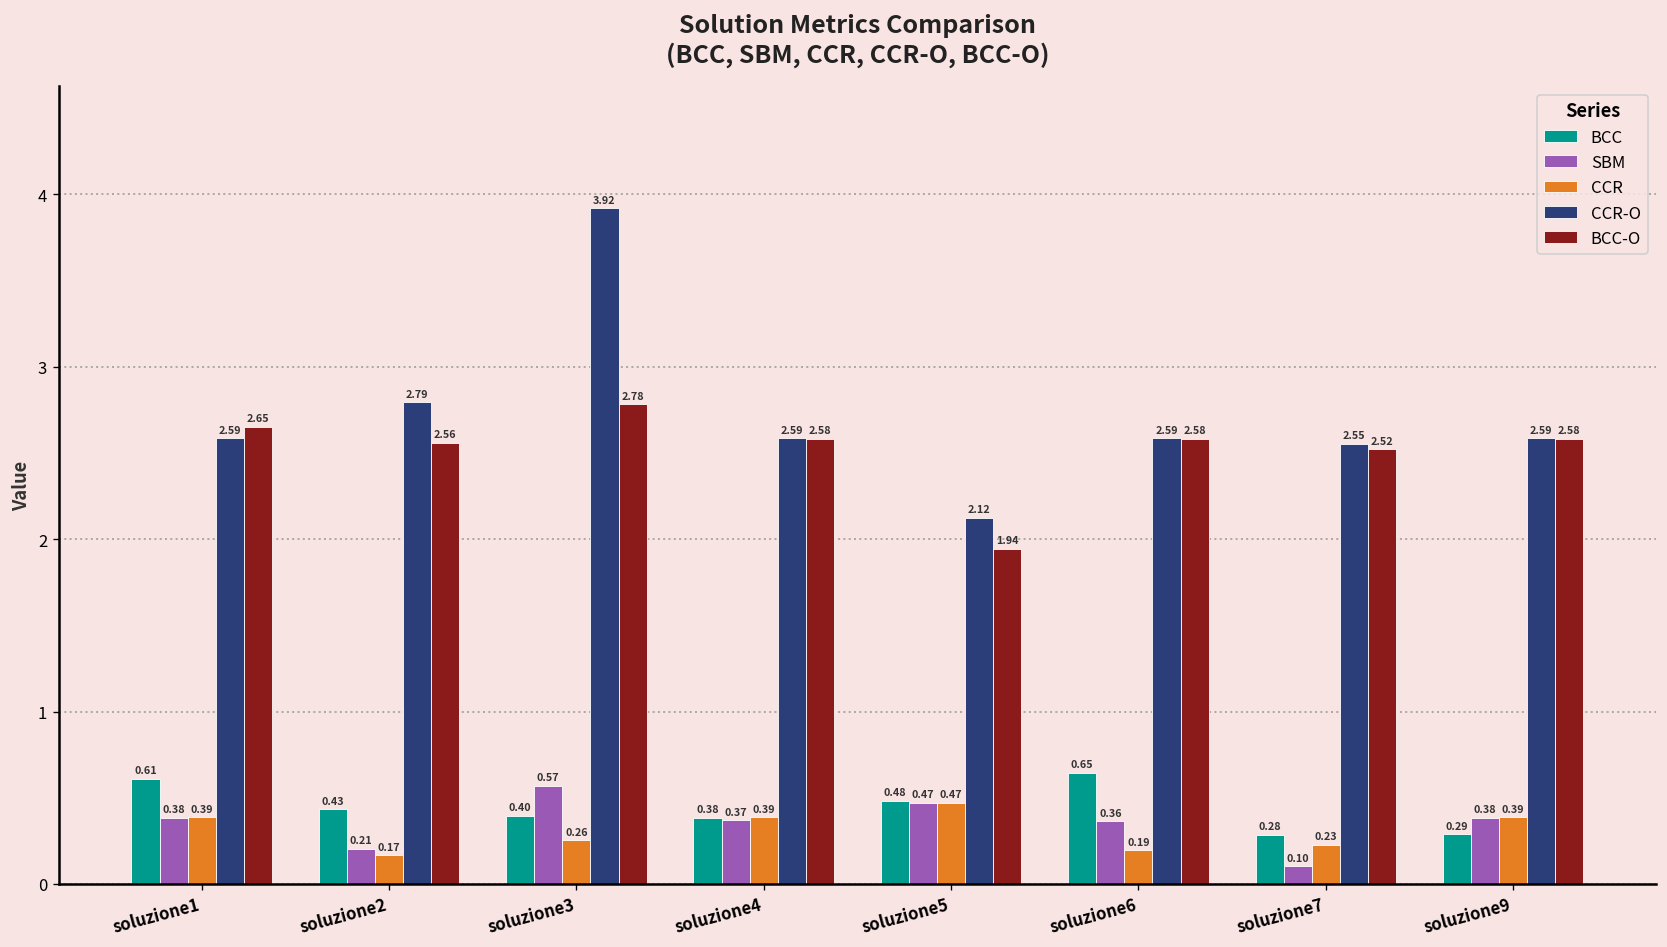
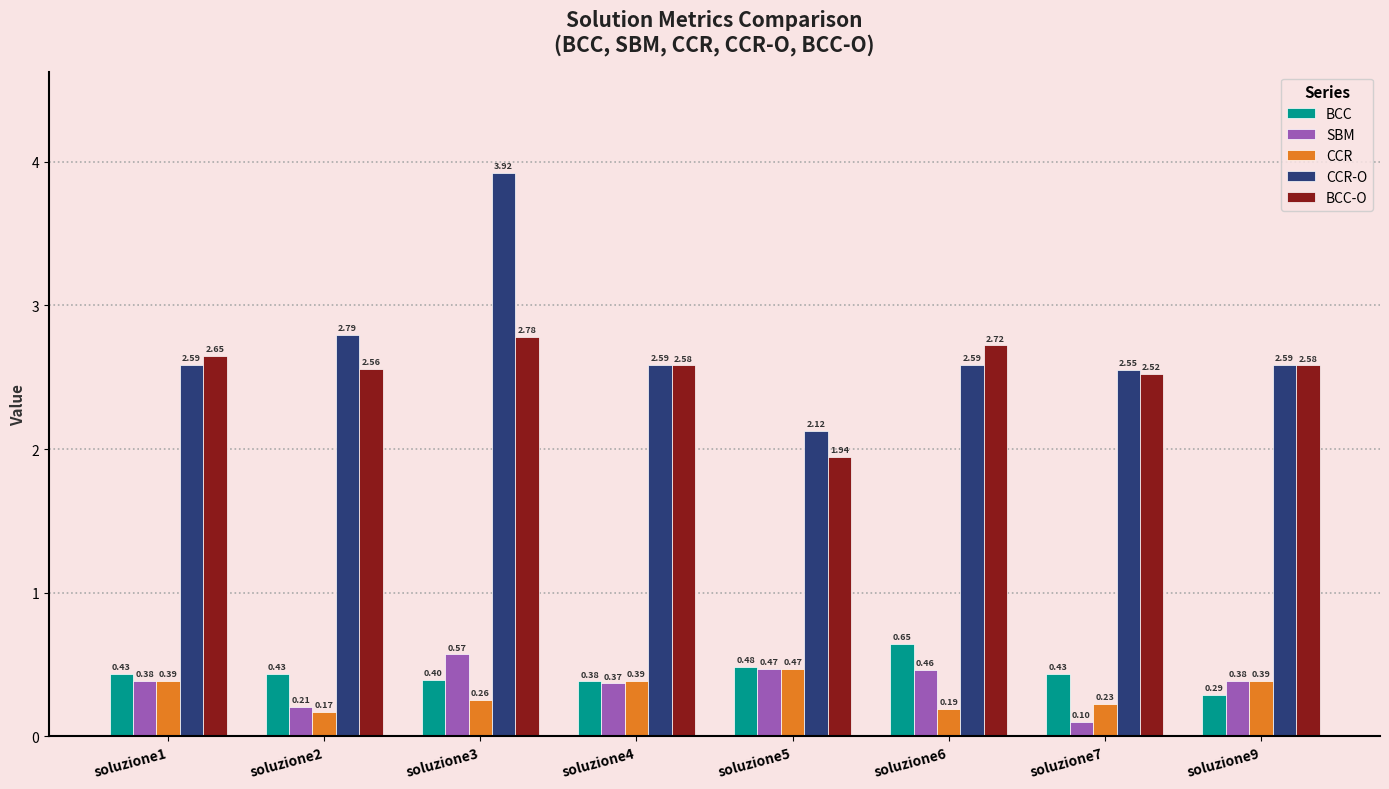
  {
    "BCC": {
-     "soluzione1": 0.61,
+     "soluzione1": 0.43,
      "soluzione2": 0.43,
      "soluzione3": 0.40,
      "soluzione4": 0.38,
      "soluzione5": 0.48,
      "soluzione6": 0.65,
-     "soluzione7": 0.28,
+     "soluzione7": 0.43,
      "soluzione9": 0.29
    },
    "SBM": {
      "soluzione1": 0.38,
      "soluzione2": 0.21,
      "soluzione3": 0.57,
      "soluzione4": 0.37,
      "soluzione5": 0.47,
-     "soluzione6": 0.36,
+     "soluzione6": 0.46,
      "soluzione7": 0.10,
      "soluzione9": 0.38
    },
    "CCR": {
      "soluzione1": 0.39,
      "soluzione2": 0.17,
      "soluzione3": 0.26,
      "soluzione4": 0.39,
      "soluzione5": 0.47,
      "soluzione6": 0.19,
      "soluzione7": 0.23,
      "soluzione9": 0.39
    },
    "CCR-O": {
      "soluzione1": 2.59,
      "soluzione2": 2.79,
      "soluzione3": 3.92,
      "soluzione4": 2.59,
      "soluzione5": 2.12,
      "soluzione6": 2.59,
      "soluzione7": 2.55,
      "soluzione9": 2.59
    },
    "BCC-O": {
      "soluzione1": 2.65,
      "soluzione2": 2.56,
      "soluzione3": 2.78,
      "soluzione4": 2.58,
      "soluzione5": 1.94,
-     "soluzione6": 2.58,
+     "soluzione6": 2.72,
      "soluzione7": 2.52,
      "soluzione9": 2.58
    }
  }
